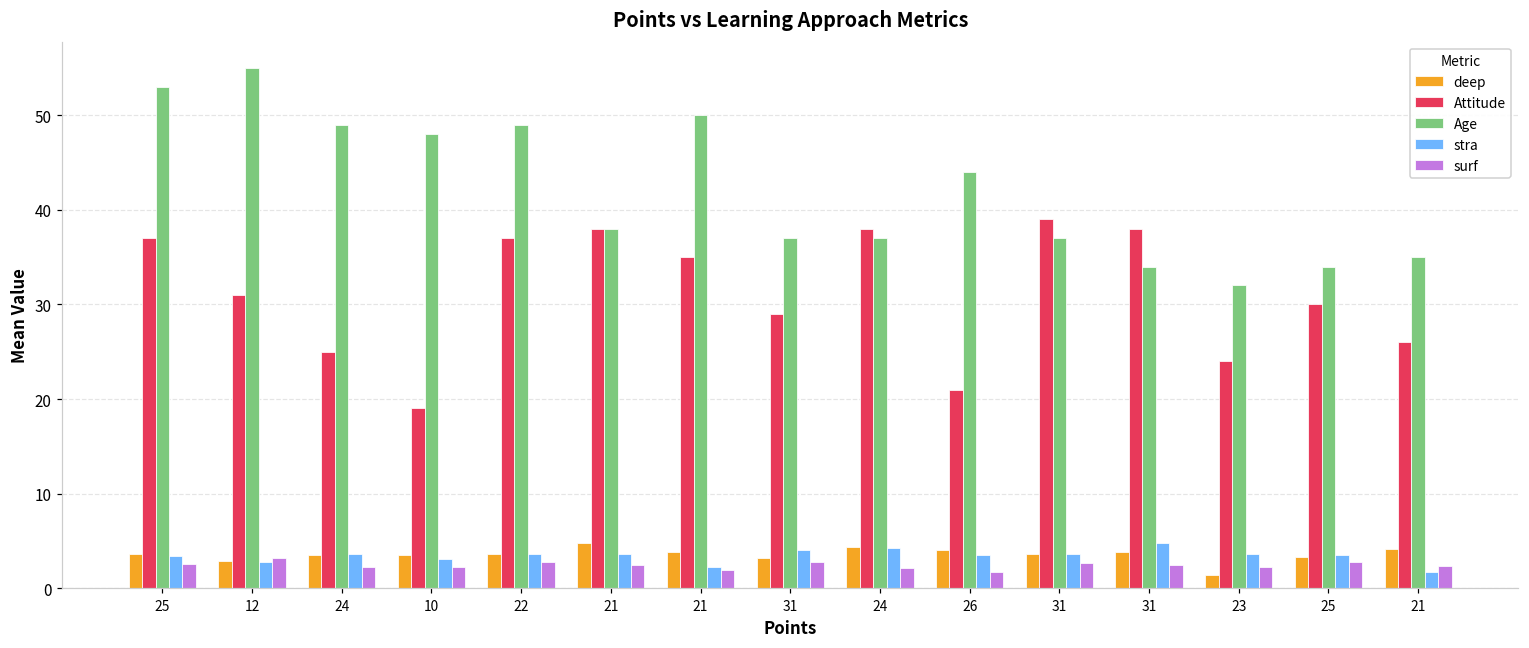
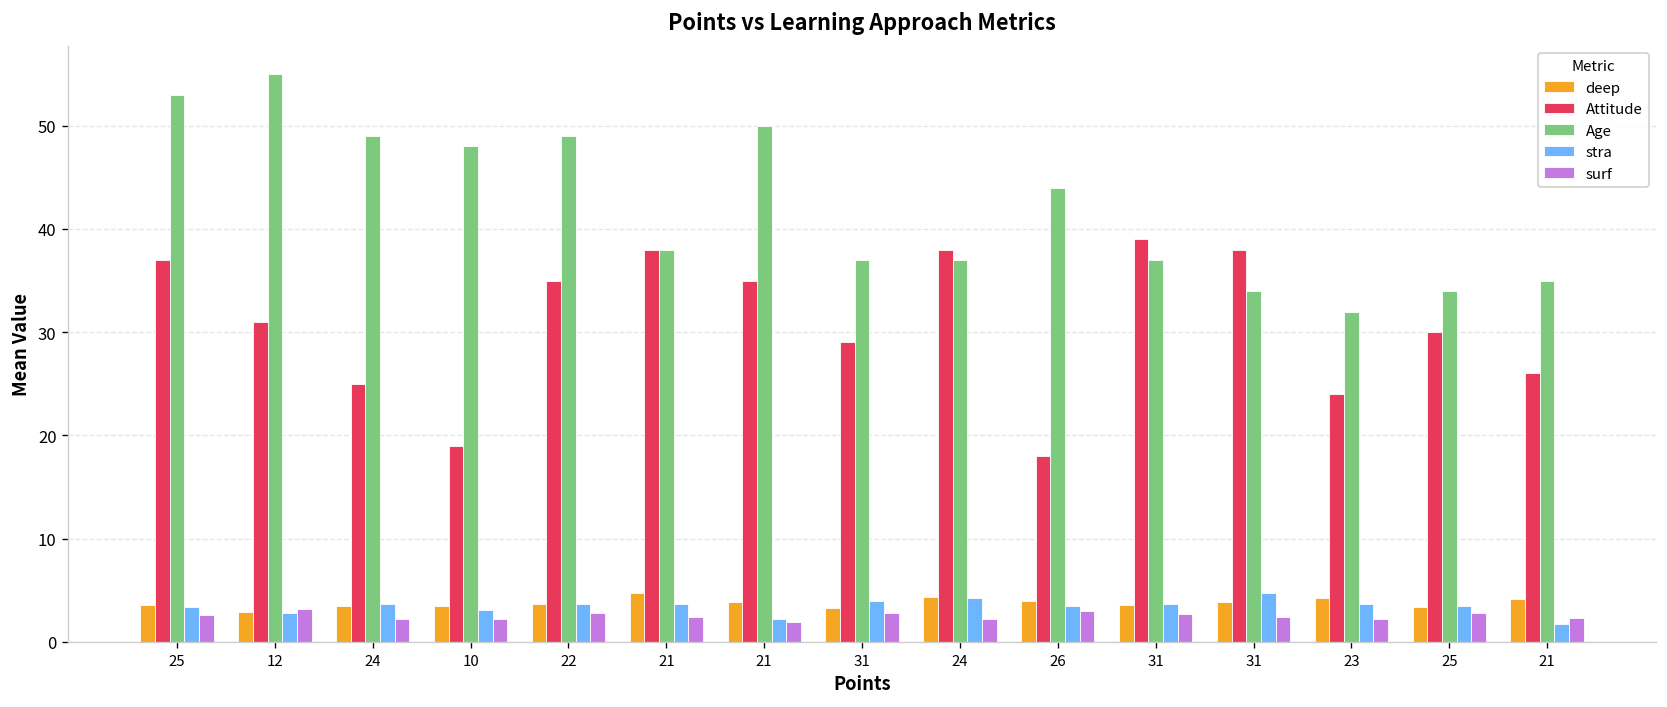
  {
    "deep": {
      "12": 3,
      "10": 4,
      "22": 4,
      "26": 4,
-     "23": 1
+     "23": 4
    },
    "Attitude": {
      "12": 31,
      "10": 19,
-     "22": 37,
-     "26": 21,
+     "22": 35,
+     "26": 18,
      "23": 24
    },
    "Age": {
      "12": 55,
      "10": 48,
      "22": 49,
      "26": 44,
      "23": 32
    },
    "stra": {
      "12": 3,
      "10": 3,
      "22": 4,
      "26": 4,
      "23": 4
    },
    "surf": {
      "12": 3,
      "10": 2,
      "22": 3,
-     "26": 2,
+     "26": 3,
      "23": 2
    }
  }
